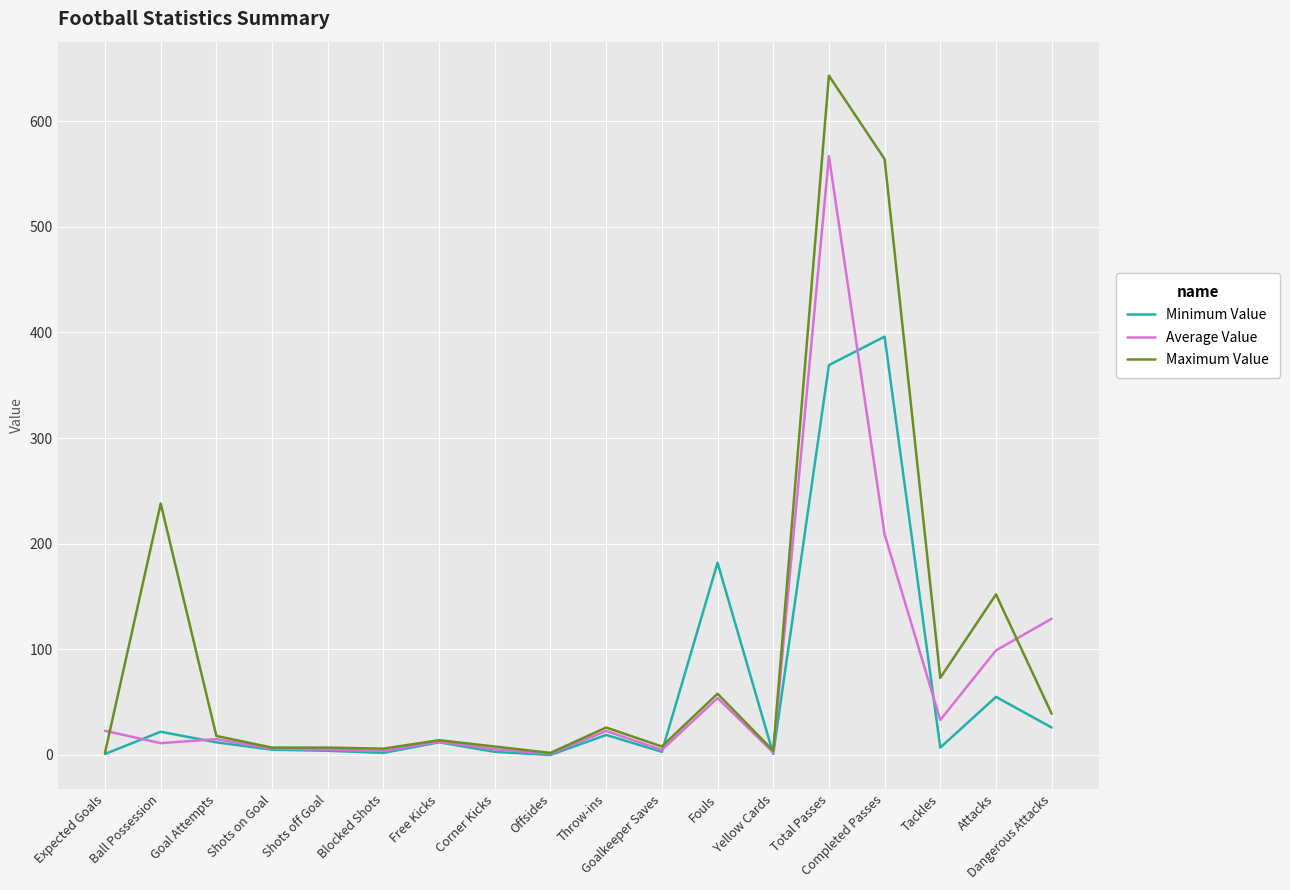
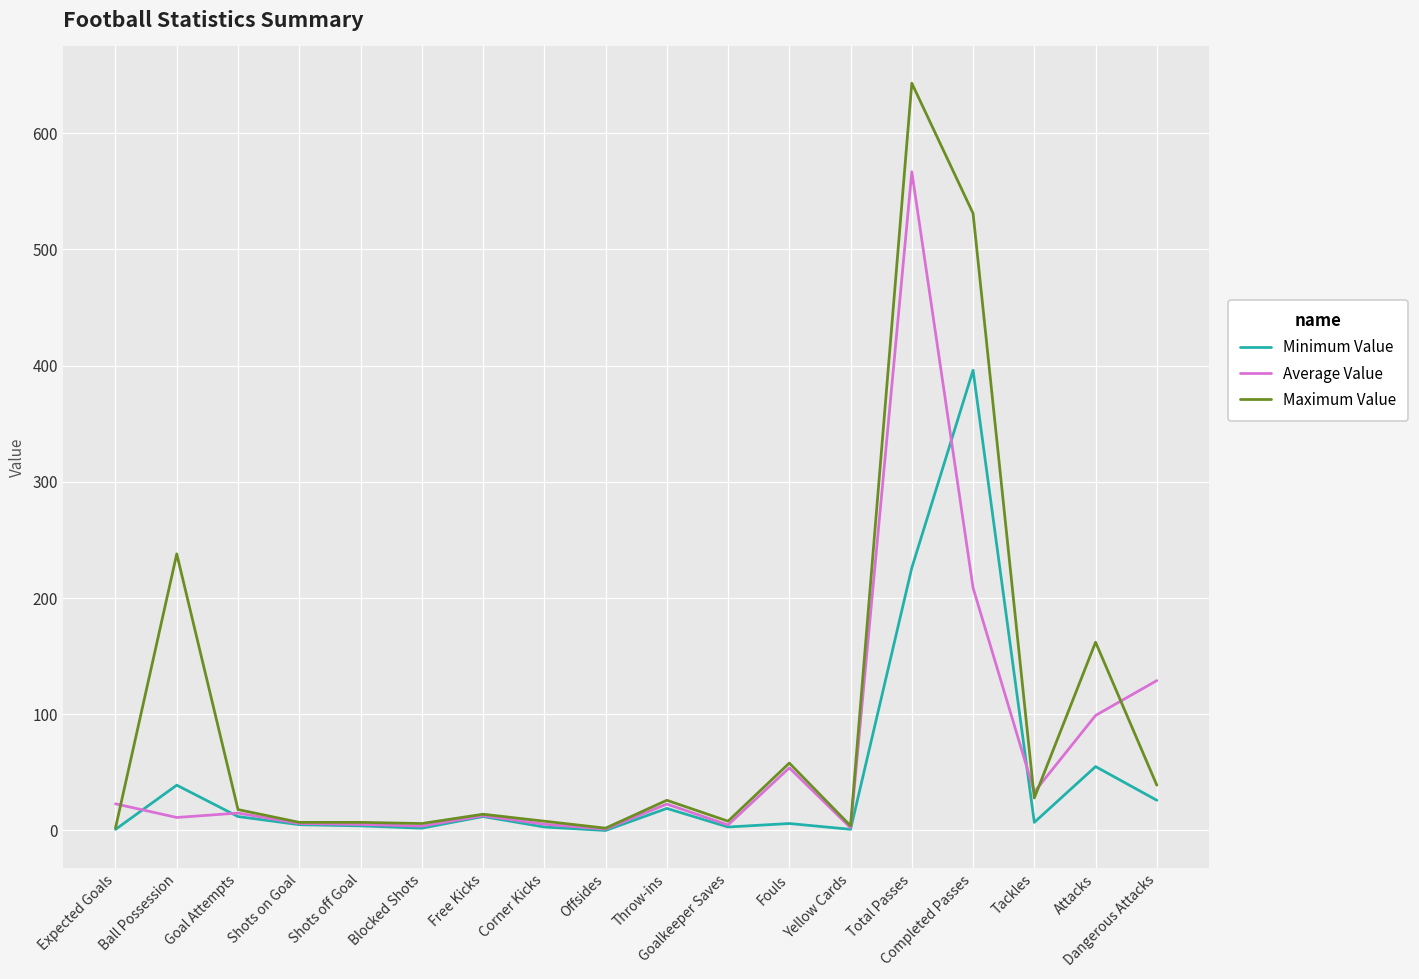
  {
    "Minimum Value": {
-     "Ball Possession": 22,
+     "Ball Possession": 39,
      "Goal Attempts": 12,
      "Throw-ins": 19,
-     "Fouls": 182,
-     "Total Passes": 369,
+     "Fouls": 6,
+     "Total Passes": 226,
      "Completed Passes": 396,
      "Tackles": 7,
      "Attacks": 55,
      "Dangerous Attacks": 26
    },
    "Average Value": {
      "Expected Goals": 23,
      "Ball Possession": 11,
      "Goal Attempts": 15,
      "Throw-ins": 23,
      "Fouls": 54,
      "Total Passes": 567,
      "Completed Passes": 209,
      "Tackles": 33,
      "Attacks": 99,
      "Dangerous Attacks": 129
    },
    "Maximum Value": {
      "Ball Possession": 238,
      "Goal Attempts": 18,
      "Corner Kicks": 8,
      "Throw-ins": 26,
      "Goalkeeper Saves": 8,
      "Fouls": 58,
      "Total Passes": 643,
-     "Completed Passes": 564,
-     "Tackles": 73,
-     "Attacks": 152,
+     "Completed Passes": 531,
+     "Tackles": 28,
+     "Attacks": 162,
      "Dangerous Attacks": 39
    }
  }
